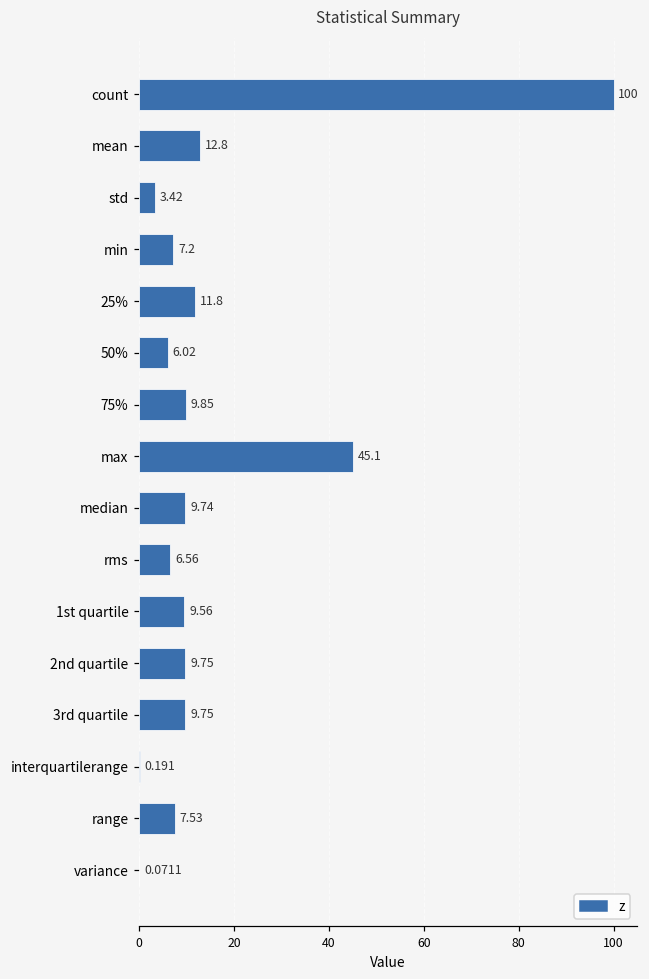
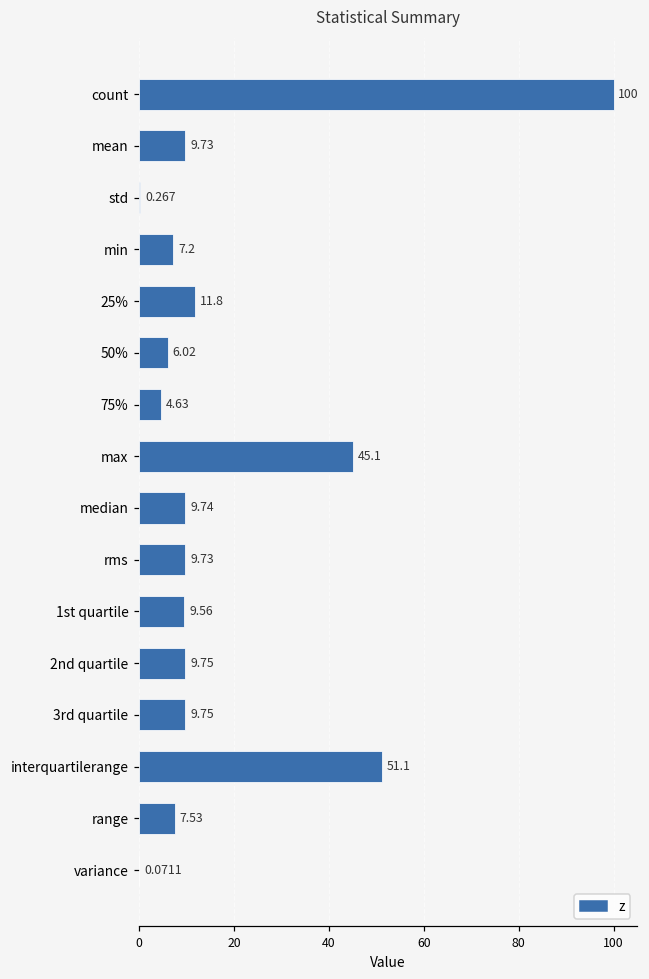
  {
    "count": 100,
-   "mean": 12.8,
-   "std": 3.42,
+   "mean": 9.73,
+   "std": 0.267,
    "min": 7.2,
    "25%": 11.8,
    "50%": 6.02,
-   "75%": 9.85,
+   "75%": 4.63,
    "max": 45.1,
    "median": 9.74,
-   "rms": 6.56,
+   "rms": 9.73,
    "1st quartile": 9.56,
    "2nd quartile": 9.75,
    "3rd quartile": 9.75,
-   "interquartilerange": 0.191,
+   "interquartilerange": 51.1,
    "range": 7.53,
    "variance": 0.0711
  }
